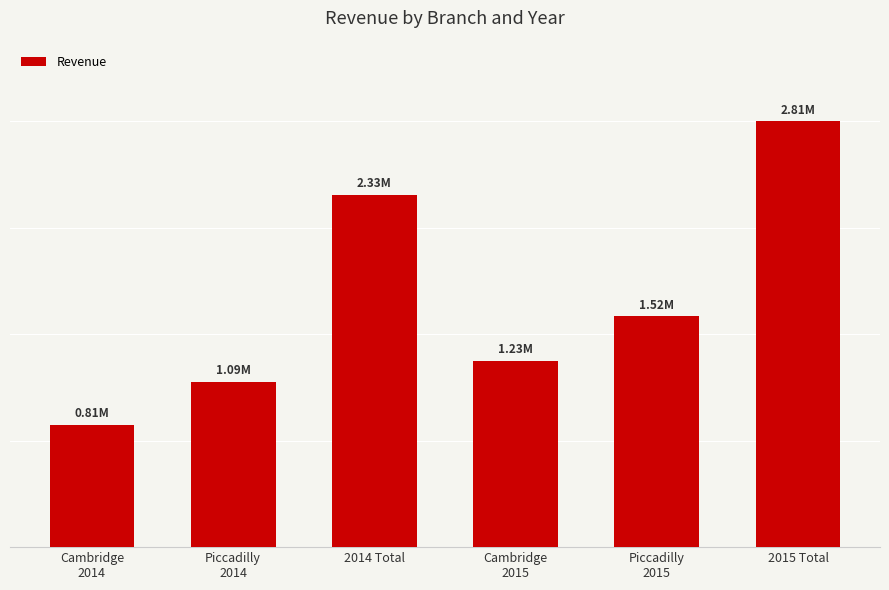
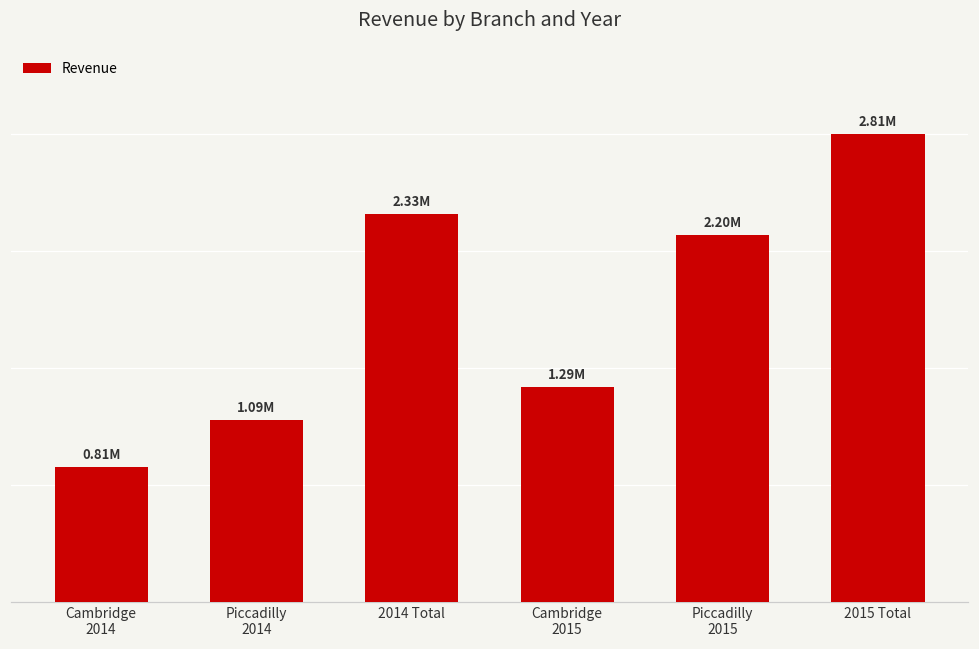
  {
    "Cambridge 2014": "0.81M",
    "Piccadilly 2014": "1.09M",
    "2014 Total": "2.33M",
-   "Cambridge 2015": "1.23M",
-   "Piccadilly 2015": "1.52M",
+   "Cambridge 2015": "1.29M",
+   "Piccadilly 2015": "2.20M",
    "2015 Total": "2.81M"
  }
